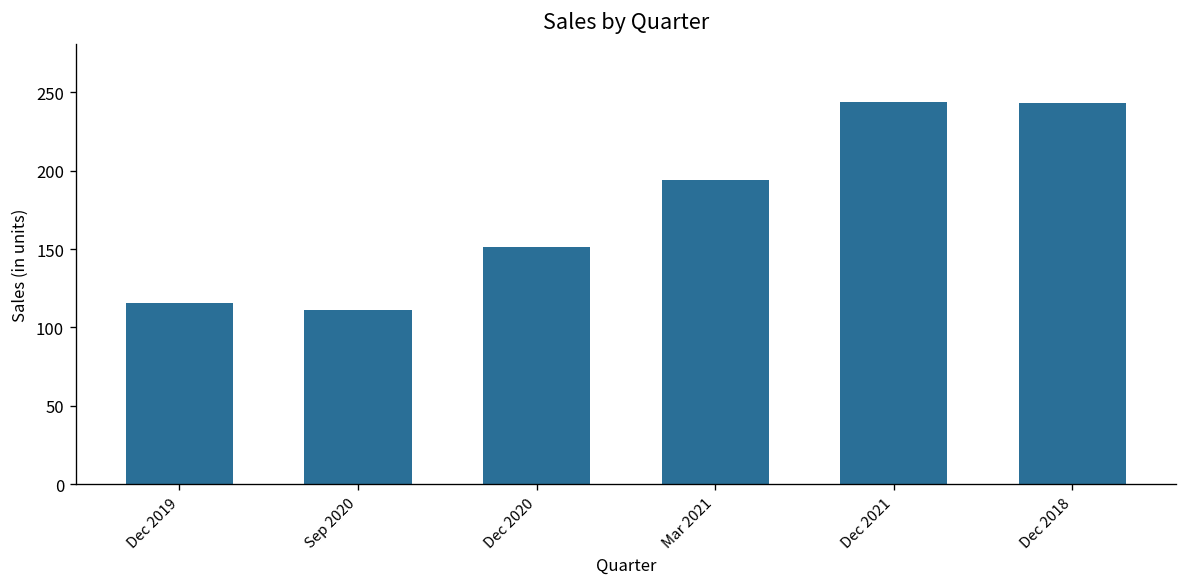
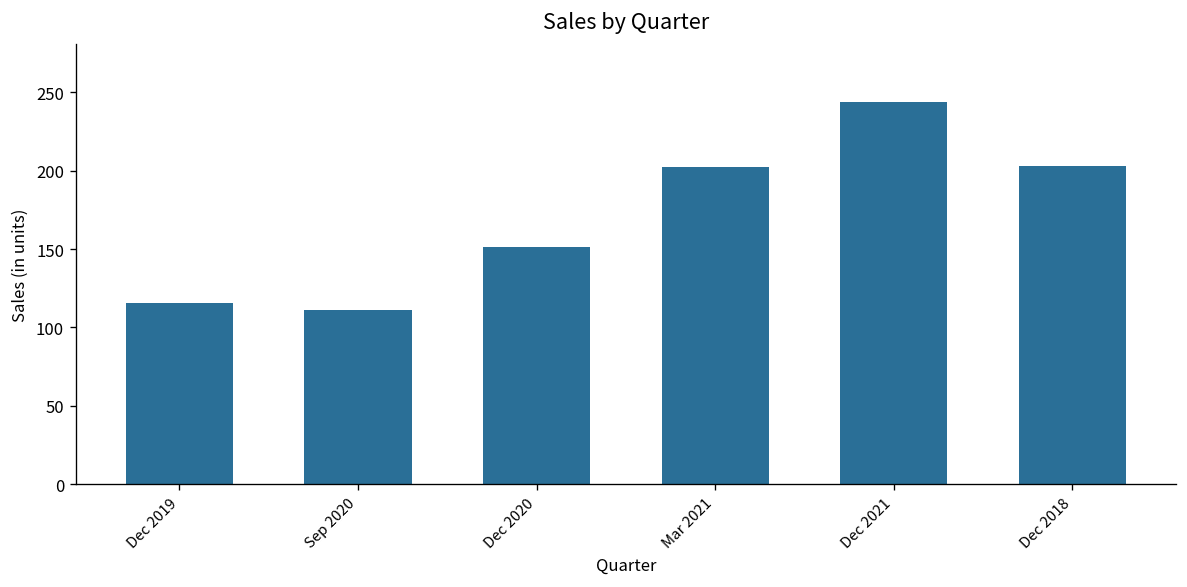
  {
    "Dec 2019": 116,
    "Sep 2020": 111,
    "Dec 2020": 151,
-   "Mar 2021": 194,
+   "Mar 2021": 202,
    "Dec 2021": 244,
-   "Dec 2018": 243
+   "Dec 2018": 203
  }
